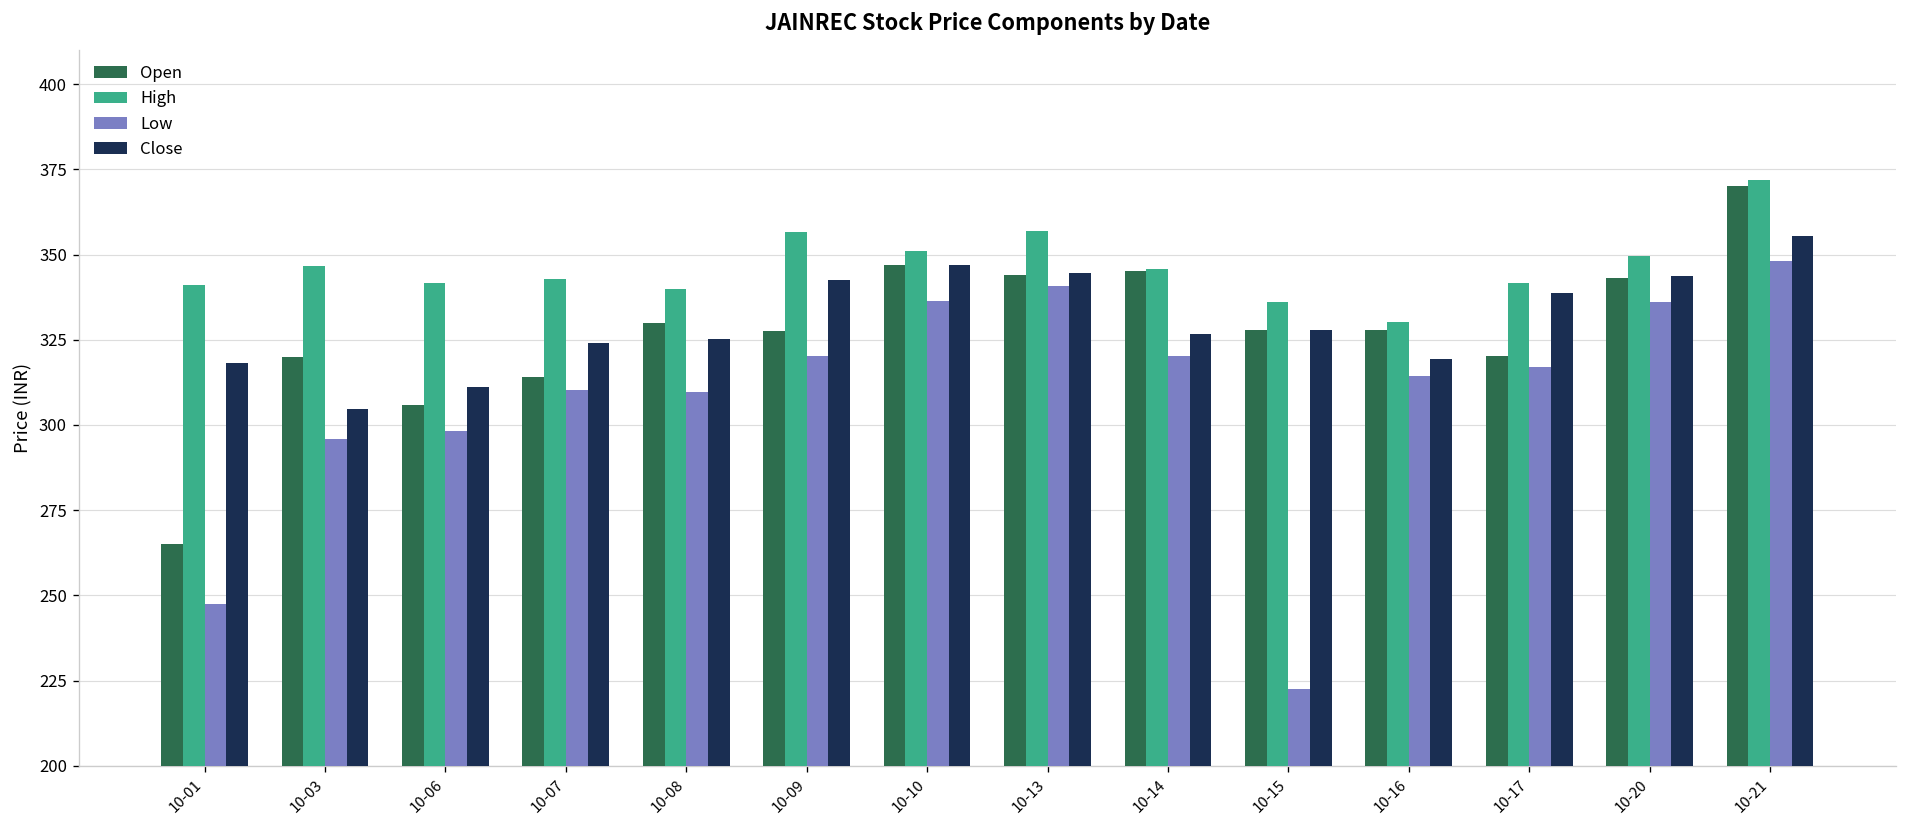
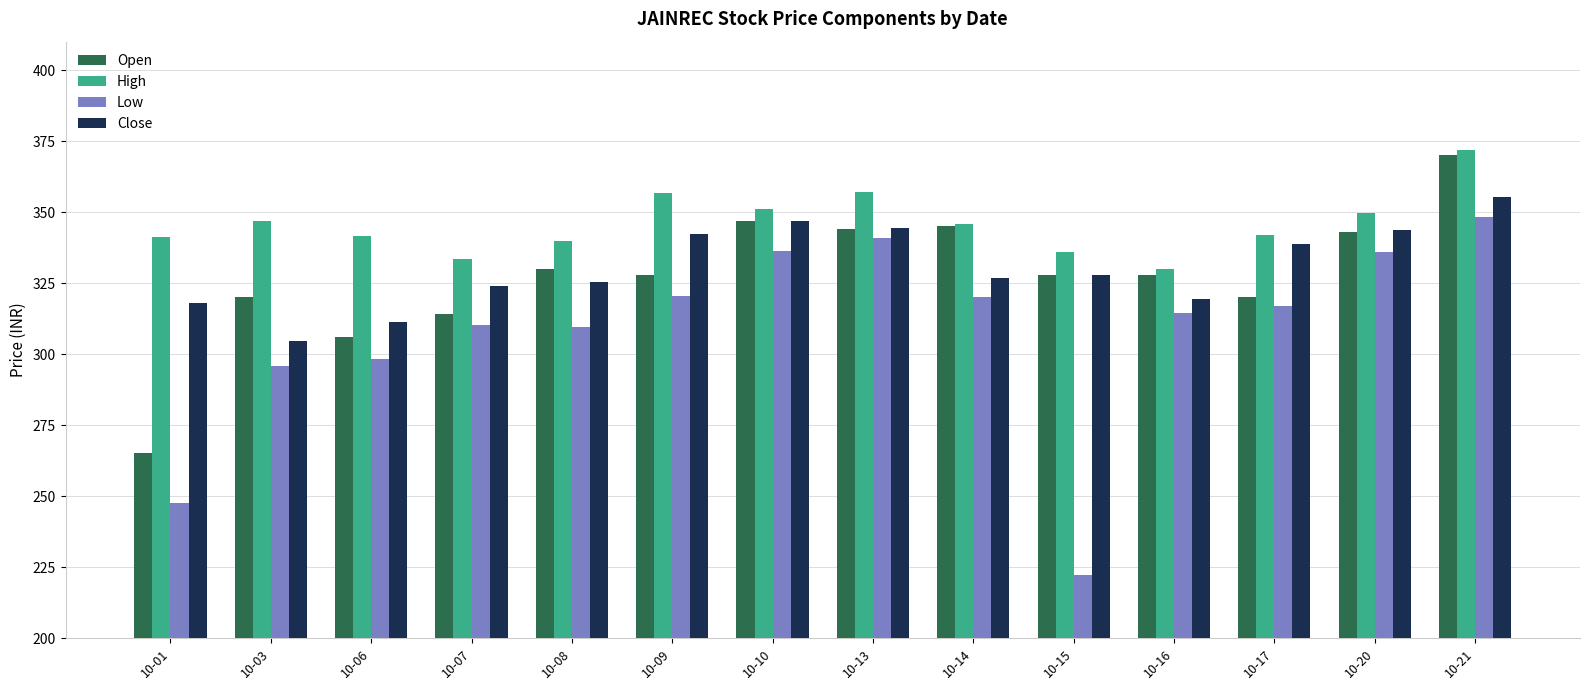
  {
    "Open": {
      "10-01": 265,
      "10-03": 320,
      "10-06": 306,
      "10-07": 314,
      "10-08": 330,
      "10-09": 328,
      "10-10": 347,
      "10-13": 344,
      "10-14": 345,
      "10-15": 328,
      "10-16": 328,
      "10-17": 320,
      "10-20": 343,
      "10-21": 370
    },
    "High": {
      "10-01": 341,
      "10-03": 347,
      "10-06": 342,
-     "10-07": 343,
+     "10-07": 333,
      "10-08": 340,
      "10-09": 357,
      "10-10": 351,
      "10-13": 357,
      "10-14": 346,
      "10-15": 336,
      "10-16": 330,
      "10-17": 342,
      "10-20": 350,
      "10-21": 372
    },
    "Low": {
      "10-01": 248,
      "10-03": 296,
      "10-06": 298,
      "10-07": 310,
      "10-08": 310,
      "10-09": 320,
      "10-10": 336,
      "10-13": 341,
      "10-14": 320,
      "10-15": 222,
      "10-16": 314,
      "10-17": 317,
      "10-20": 336,
      "10-21": 348
    },
    "Close": {
      "10-01": 318,
      "10-03": 305,
      "10-06": 311,
      "10-07": 324,
      "10-08": 325,
      "10-09": 342,
      "10-10": 347,
      "10-13": 344,
      "10-14": 327,
      "10-15": 328,
      "10-16": 319,
      "10-17": 339,
      "10-20": 344,
      "10-21": 355
    }
  }
